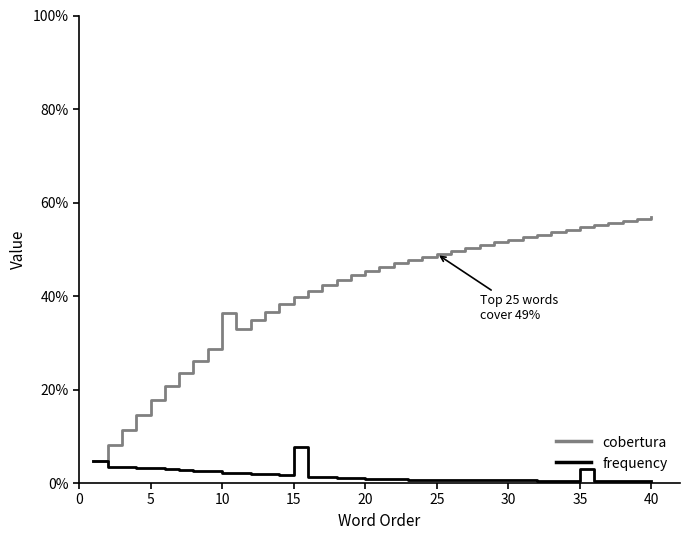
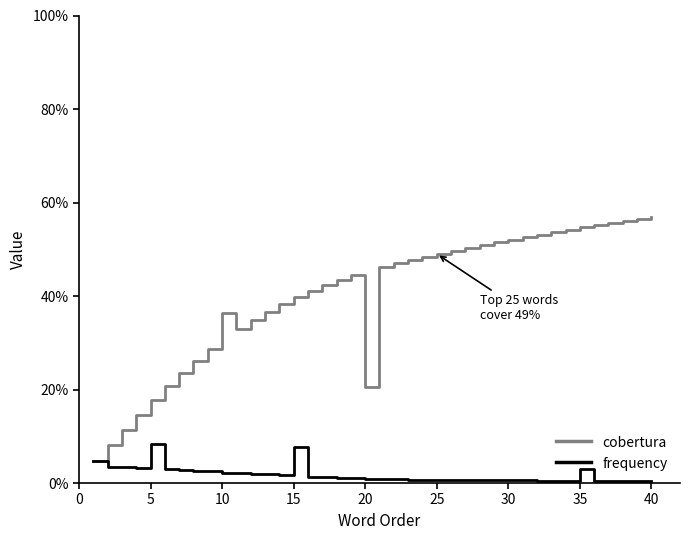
  {
    "cobertura": {
      "5": "18%",
      "10": "36%",
      "15": "40%",
-     "20": "45%",
+     "20": "21%",
      "30": "52%",
      "35": "55%",
      "40": "57%"
    },
    "frequency": {
-     "5": "3%",
+     "5": "8%",
      "10": "2%",
      "15": "8%",
      "20": "1%",
      "25": "1%",
      "30": "1%",
      "35": "3%",
      "40": "0%"
    }
  }
